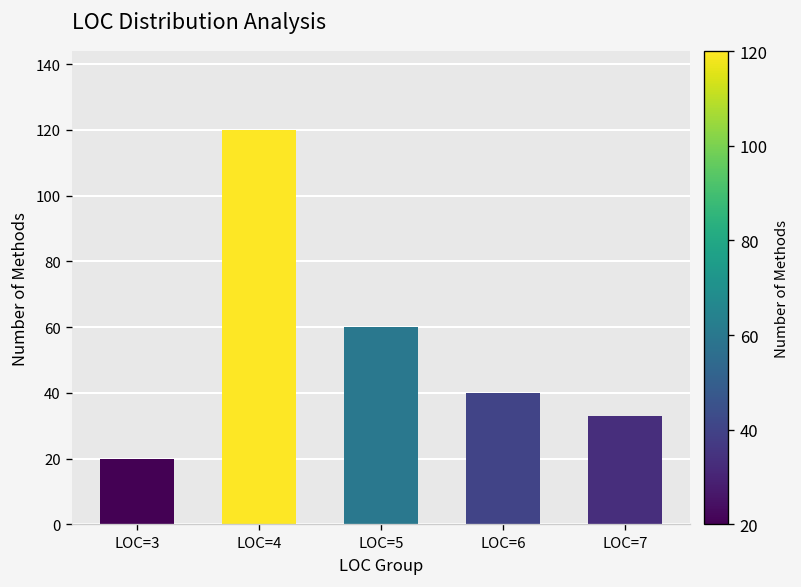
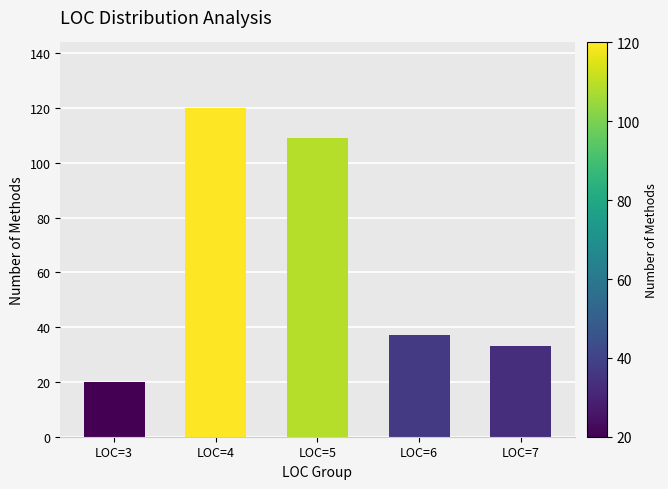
  {
    "LOC=3": 20,
    "LOC=4": 120,
-   "LOC=5": 60,
-   "LOC=6": 40,
+   "LOC=5": 109,
+   "LOC=6": 37,
    "LOC=7": 33
  }
